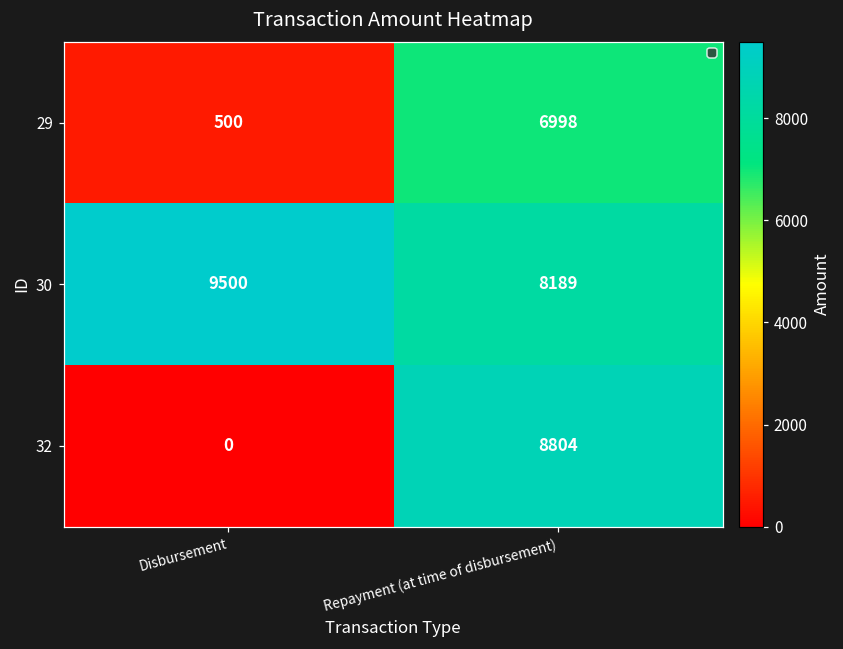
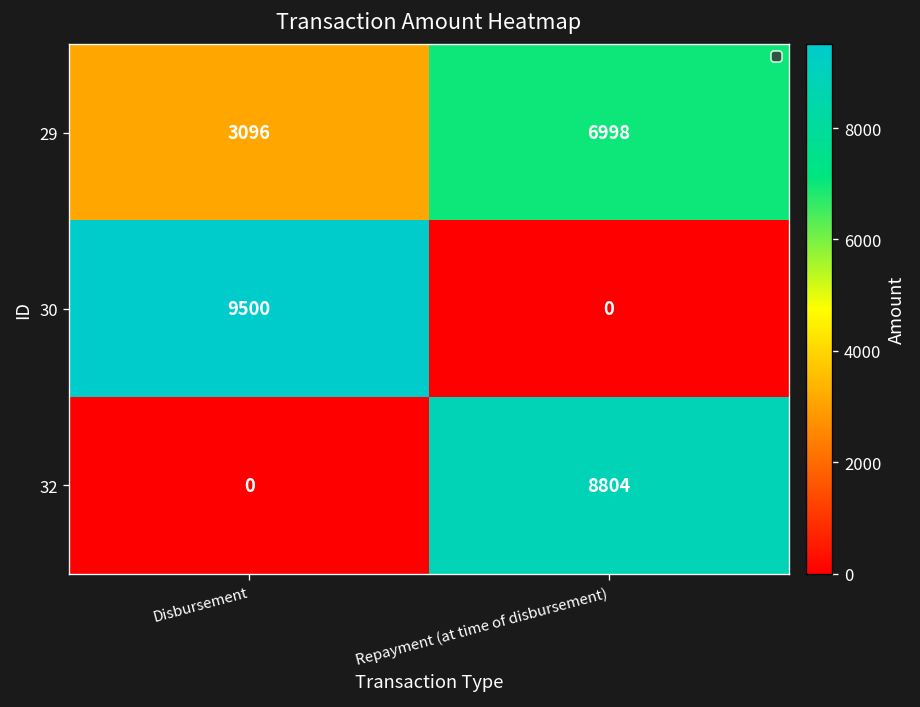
  {
    "29": {
-     "Disbursement": 500,
+     "Disbursement": 3096,
      "Repayment (at time of disbursement)": 6998
    },
    "30": {
      "Disbursement": 9500,
-     "Repayment (at time of disbursement)": 8189
+     "Repayment (at time of disbursement)": 0
    },
    "32": {
      "Disbursement": 0,
      "Repayment (at time of disbursement)": 8804
    }
  }
